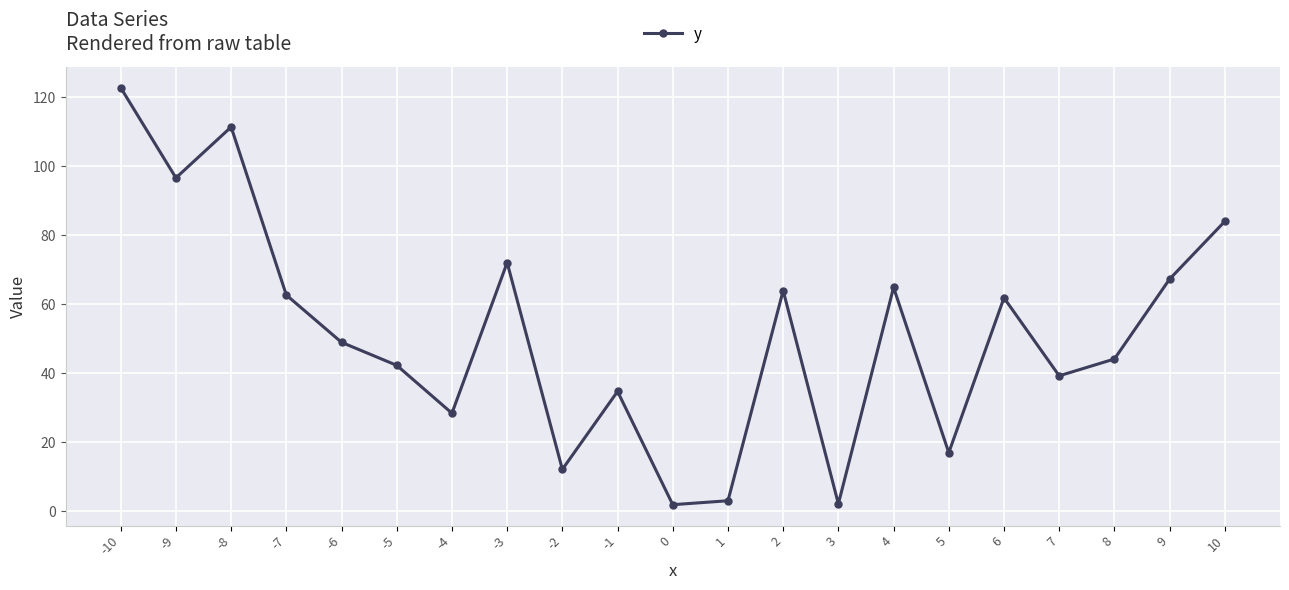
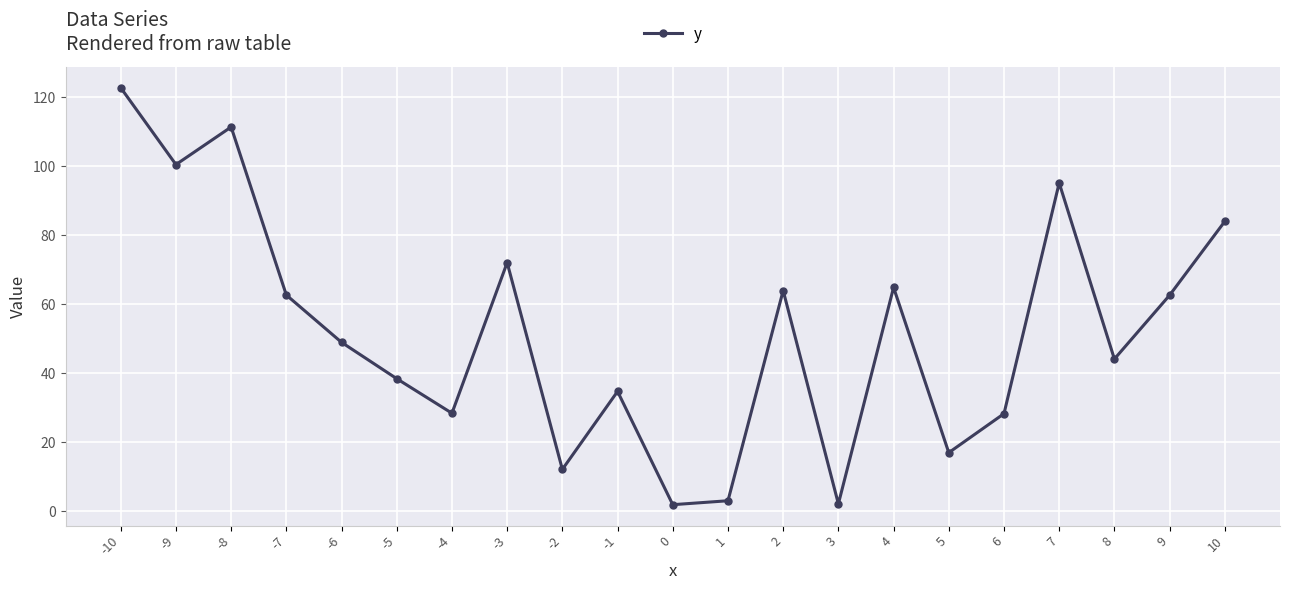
  {
    "-10": 123,
-   "-9": 97,
+   "-9": 101,
    "-8": 111,
    "-7": 63,
    "-6": 49,
-   "-5": 42,
+   "-5": 38,
    "-4": 28,
    "-3": 72,
    "-2": 12,
    "-1": 35,
    "0": 2,
    "1": 3,
    "2": 64,
    "3": 2,
    "4": 65,
    "5": 17,
-   "6": 62,
-   "7": 39,
+   "6": 28,
+   "7": 95,
    "8": 44,
-   "9": 67,
+   "9": 63,
    "10": 84
  }
